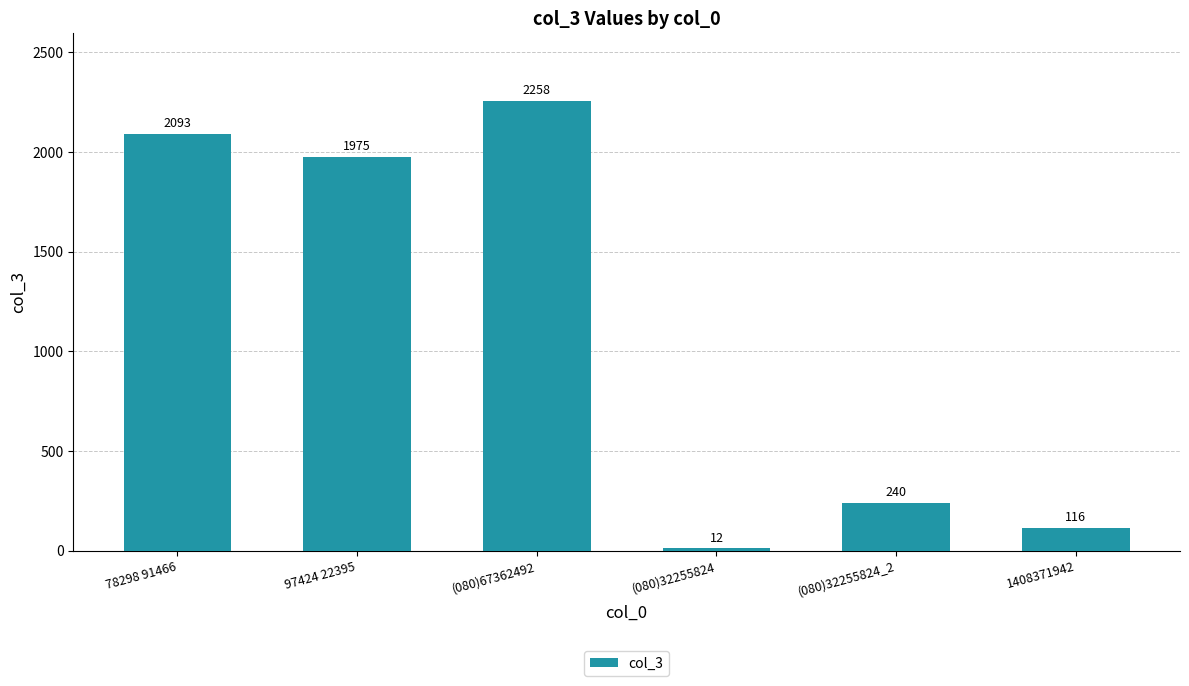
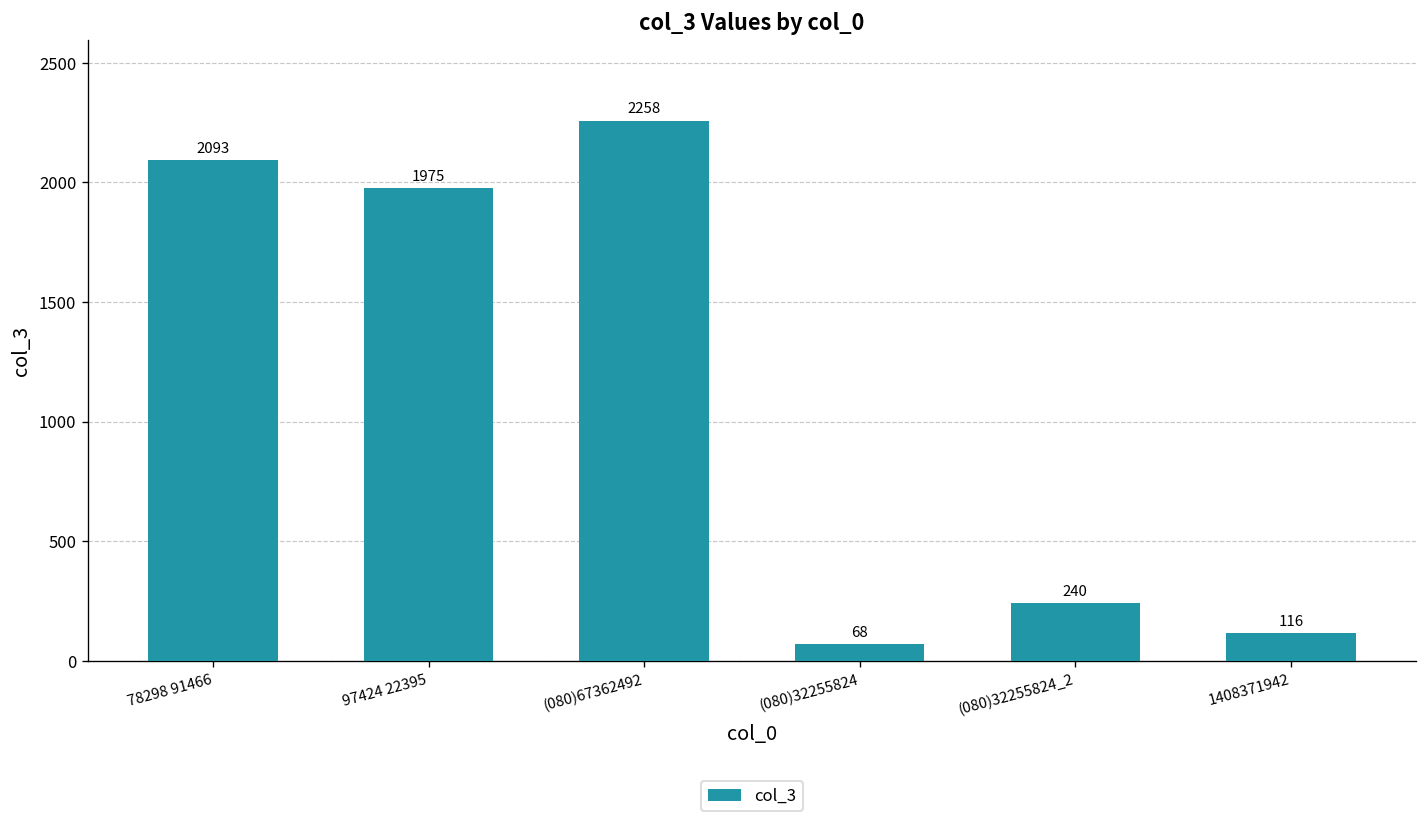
  {
    "78298 91466": 2093,
    "97424 22395": 1975,
    "(080)67362492": 2258,
-   "(080)32255824": 12,
+   "(080)32255824": 68,
    "(080)32255824_2": 240,
    "1408371942": 116
  }
